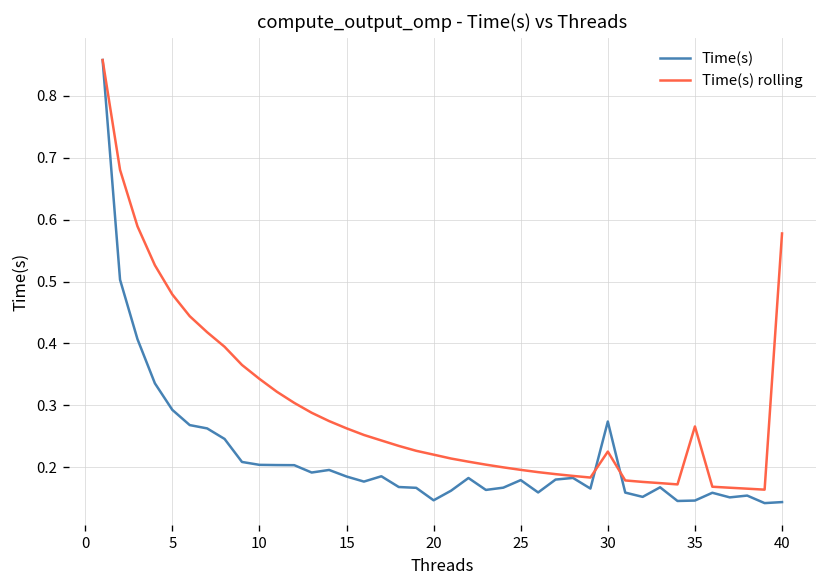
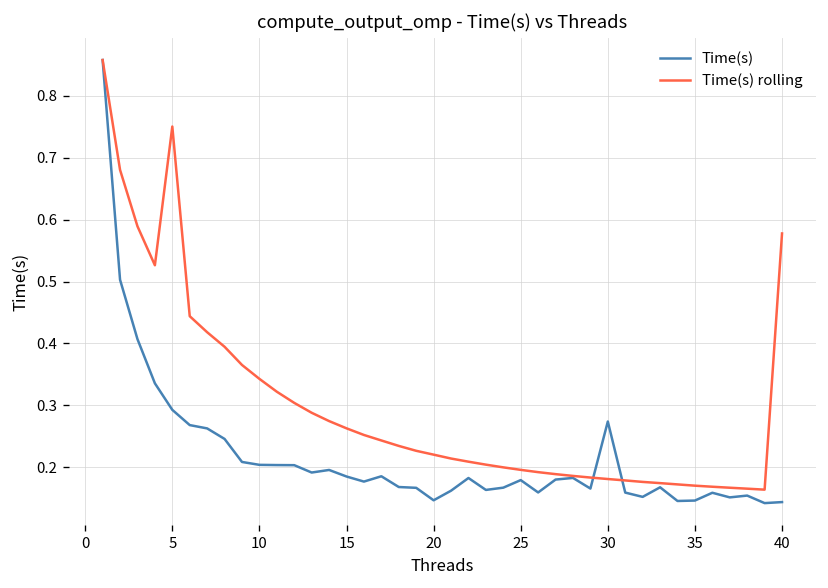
  {
    "Time(s)": {
      "5": 0.29,
      "10": 0.20,
      "15": 0.18,
      "20": 0.15,
      "25": 0.18,
      "30": 0.27,
      "35": 0.15,
      "40": 0.14
    },
    "Time(s) rolling": {
-     "5": 0.48,
+     "5": 0.75,
      "10": 0.34,
      "15": 0.26,
      "20": 0.22,
      "25": 0.20,
-     "30": 0.23,
-     "35": 0.27,
+     "30": 0.18,
+     "35": 0.17,
      "40": 0.58
    }
  }
